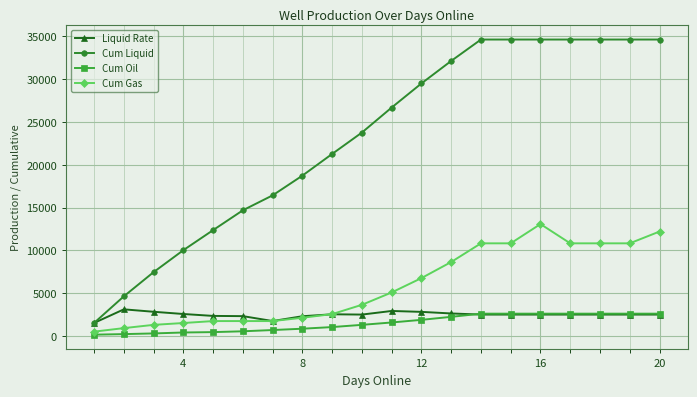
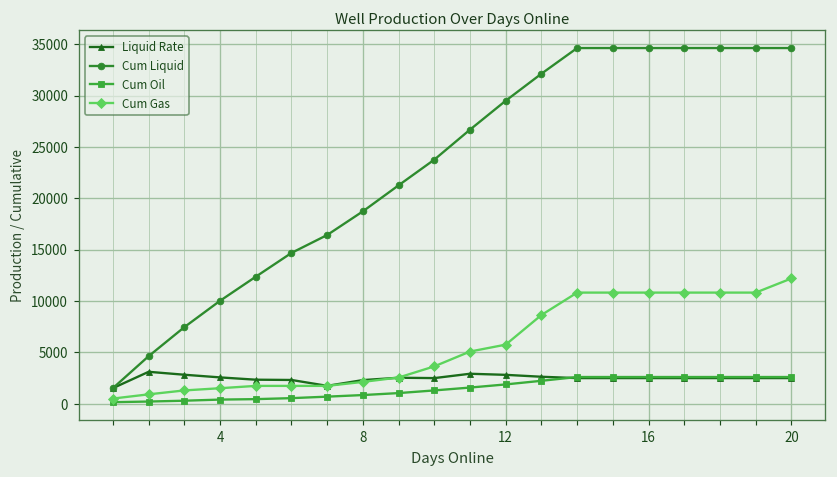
  {
    "Cum Gas": {
      "4": 2000,
-     "12": 7000,
-     "16": 13000,
+     "12": 6000,
+     "16": 11000,
      "20": 12000
    }
  }
